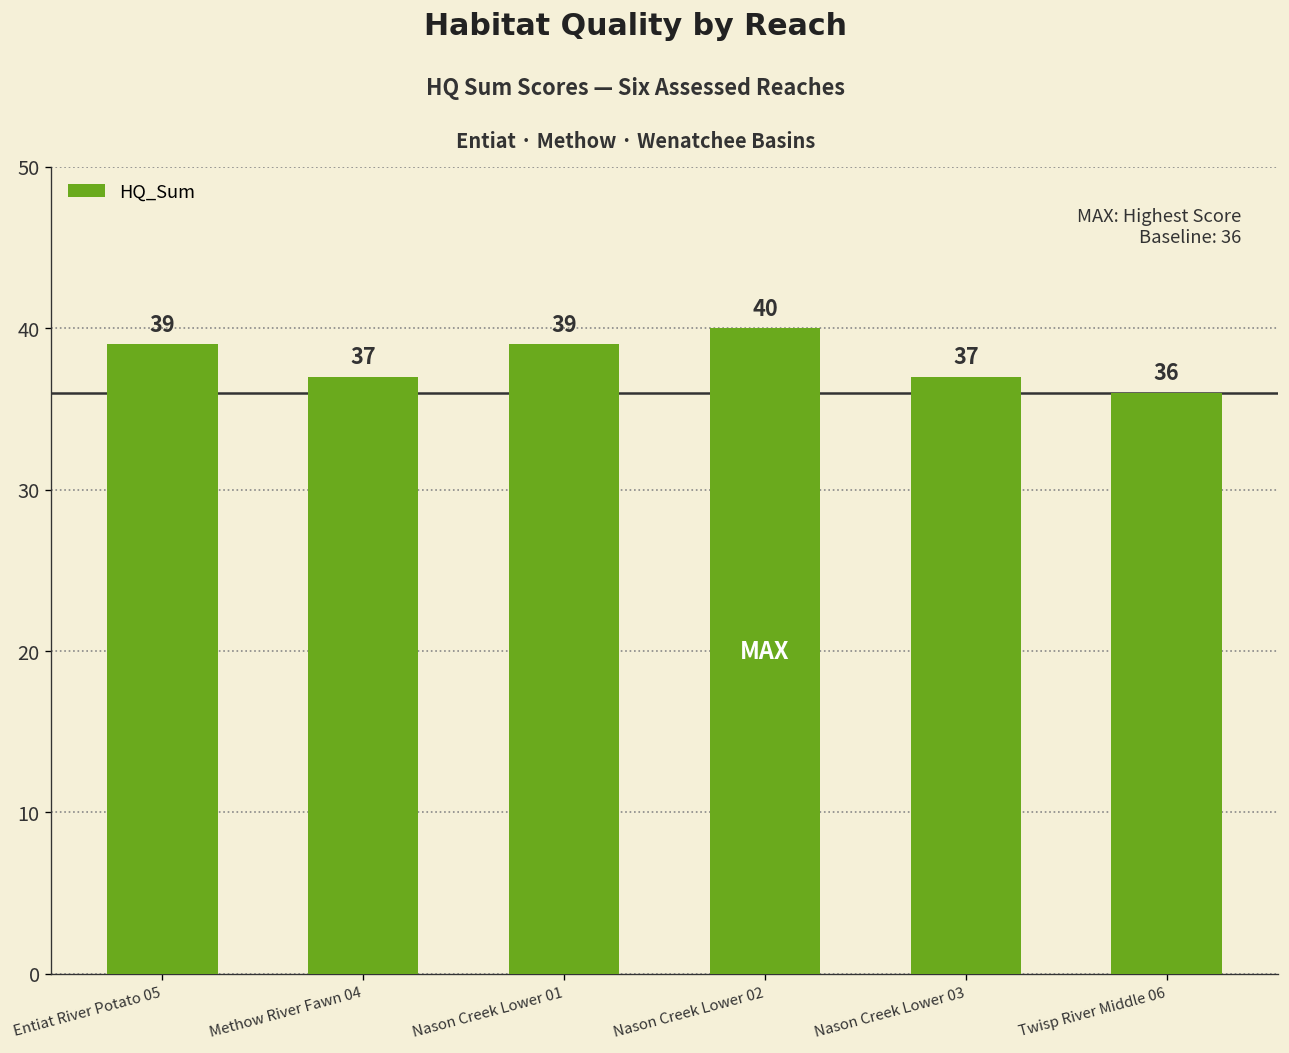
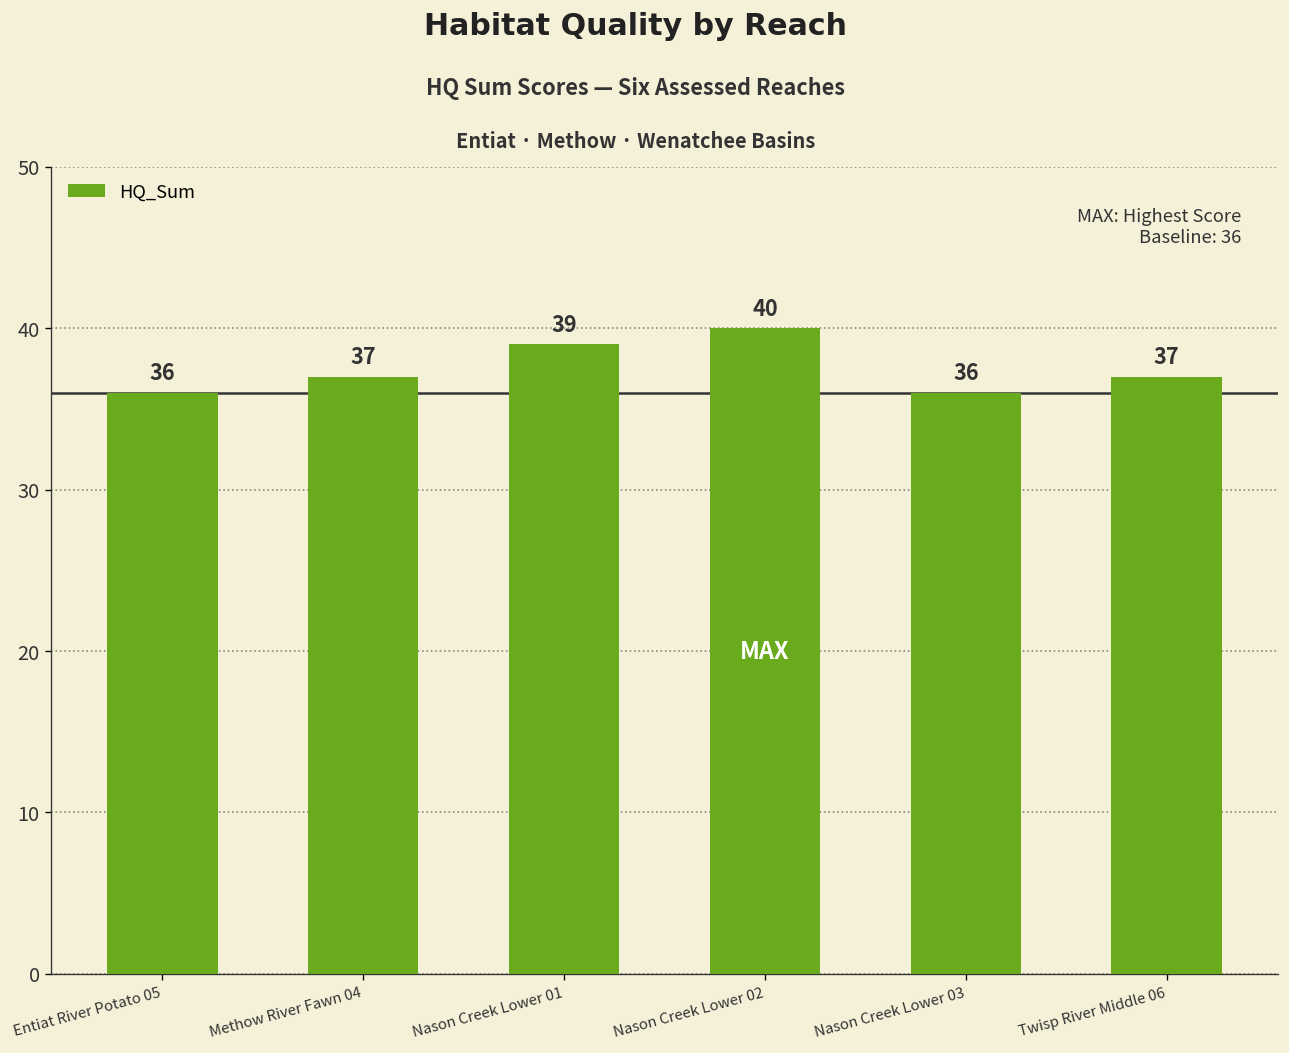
  {
-   "Entiat River Potato 05": 39,
+   "Entiat River Potato 05": 36,
    "Methow River Fawn 04": 37,
    "Nason Creek Lower 01": 39,
    "Nason Creek Lower 02": 40,
-   "Nason Creek Lower 03": 37,
-   "Twisp River Middle 06": 36
+   "Nason Creek Lower 03": 36,
+   "Twisp River Middle 06": 37
  }
